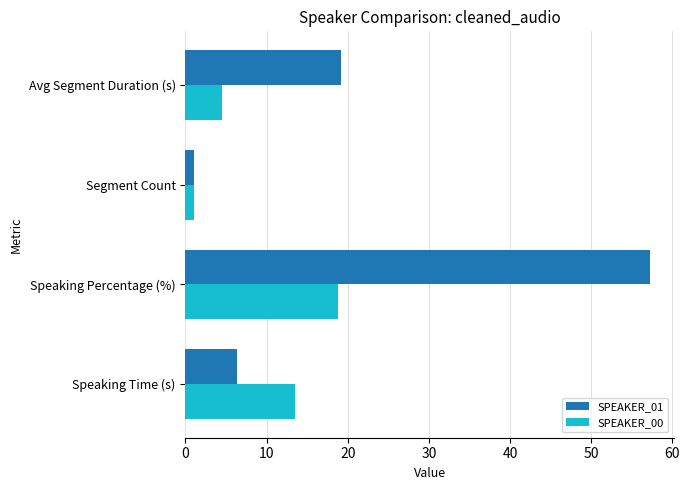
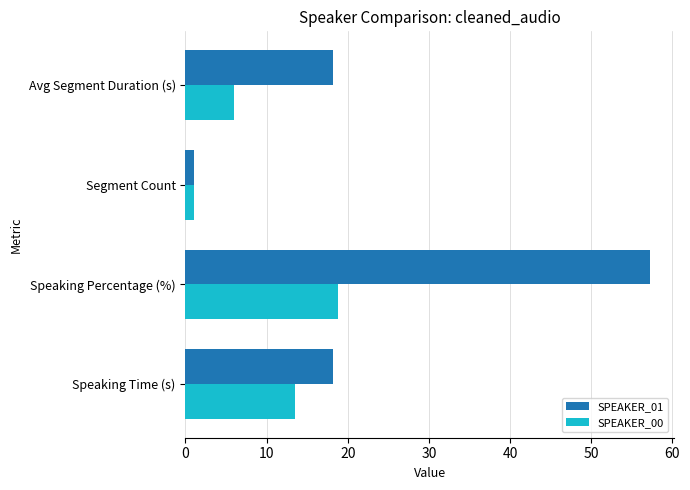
  {
    "SPEAKER_01": {
-     "Avg Segment Duration (s)": 19,
+     "Avg Segment Duration (s)": 18,
      "Segment Count": 1,
      "Speaking Percentage (%)": 57,
-     "Speaking Time (s)": 6
+     "Speaking Time (s)": 18
    },
    "SPEAKER_00": {
-     "Avg Segment Duration (s)": 5,
+     "Avg Segment Duration (s)": 6,
      "Segment Count": 1,
      "Speaking Percentage (%)": 19,
      "Speaking Time (s)": 14
    }
  }
